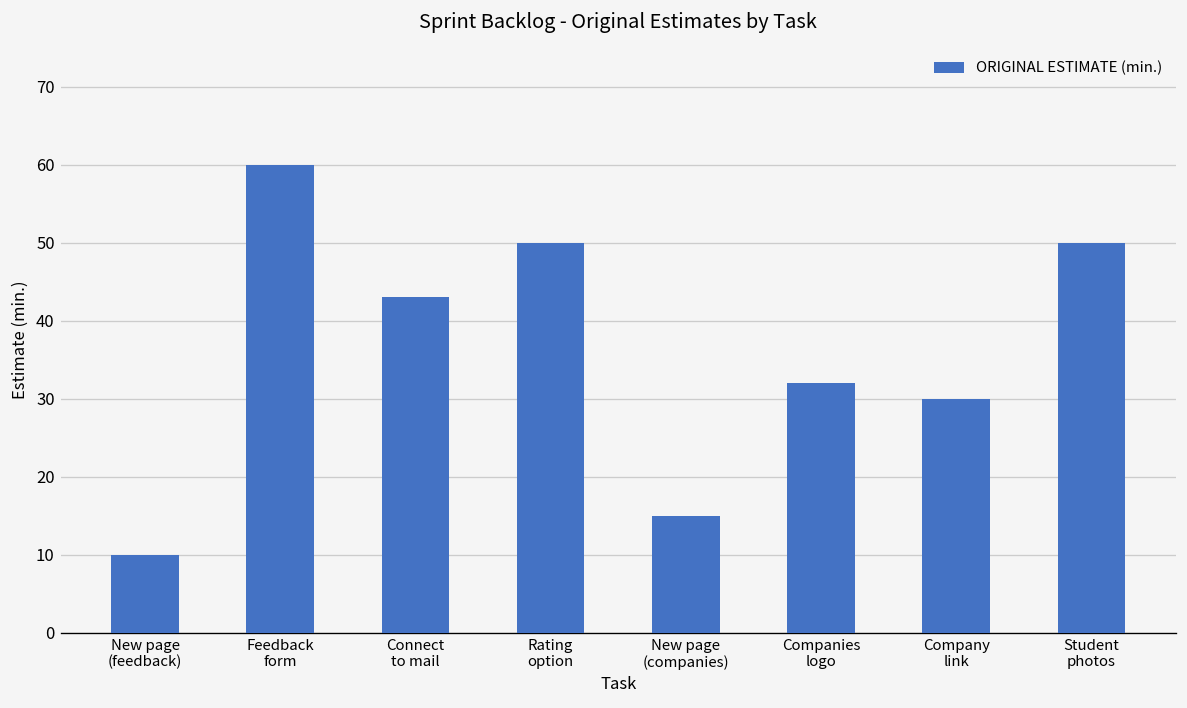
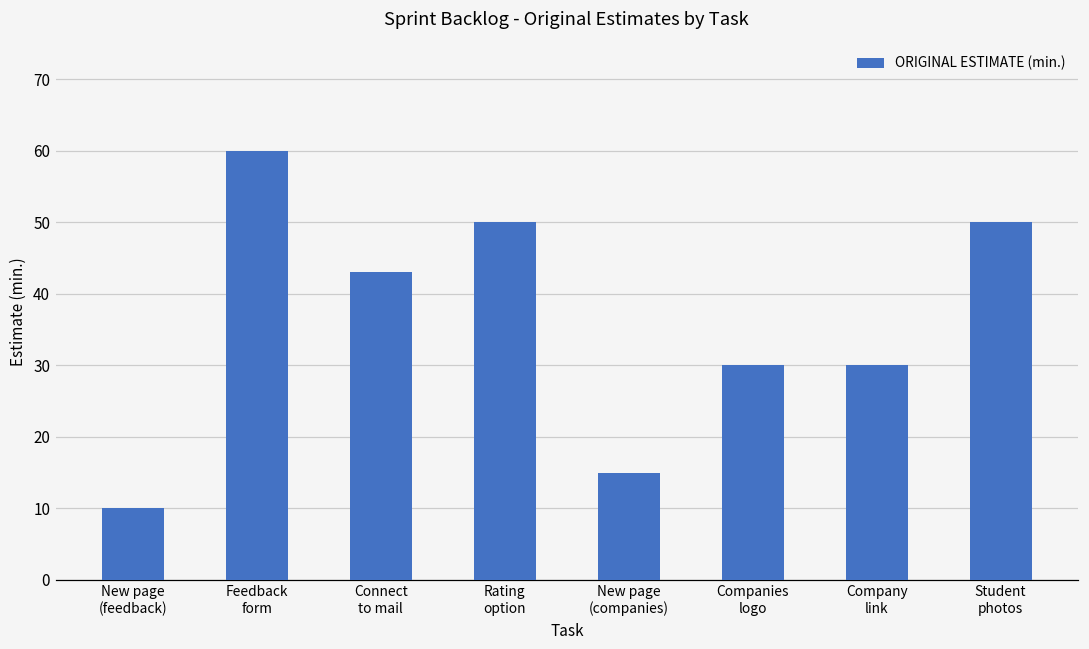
  {
    "New page (feedback)": 10,
    "Feedback form": 60,
    "Connect to mail": 43,
    "Rating option": 50,
    "New page (companies)": 15,
-   "Companies logo": 32,
+   "Companies logo": 30,
    "Company link": 30,
    "Student photos": 50
  }
